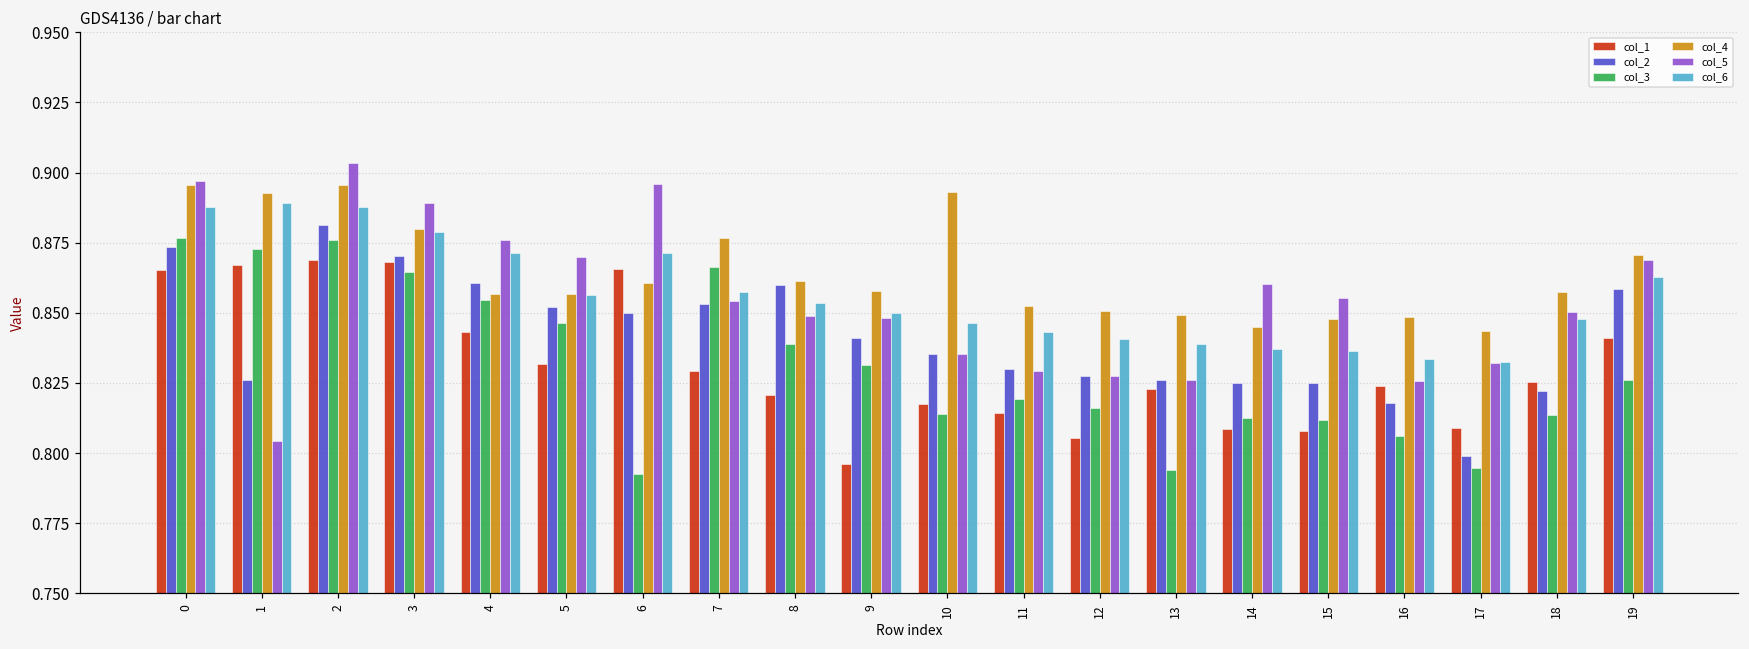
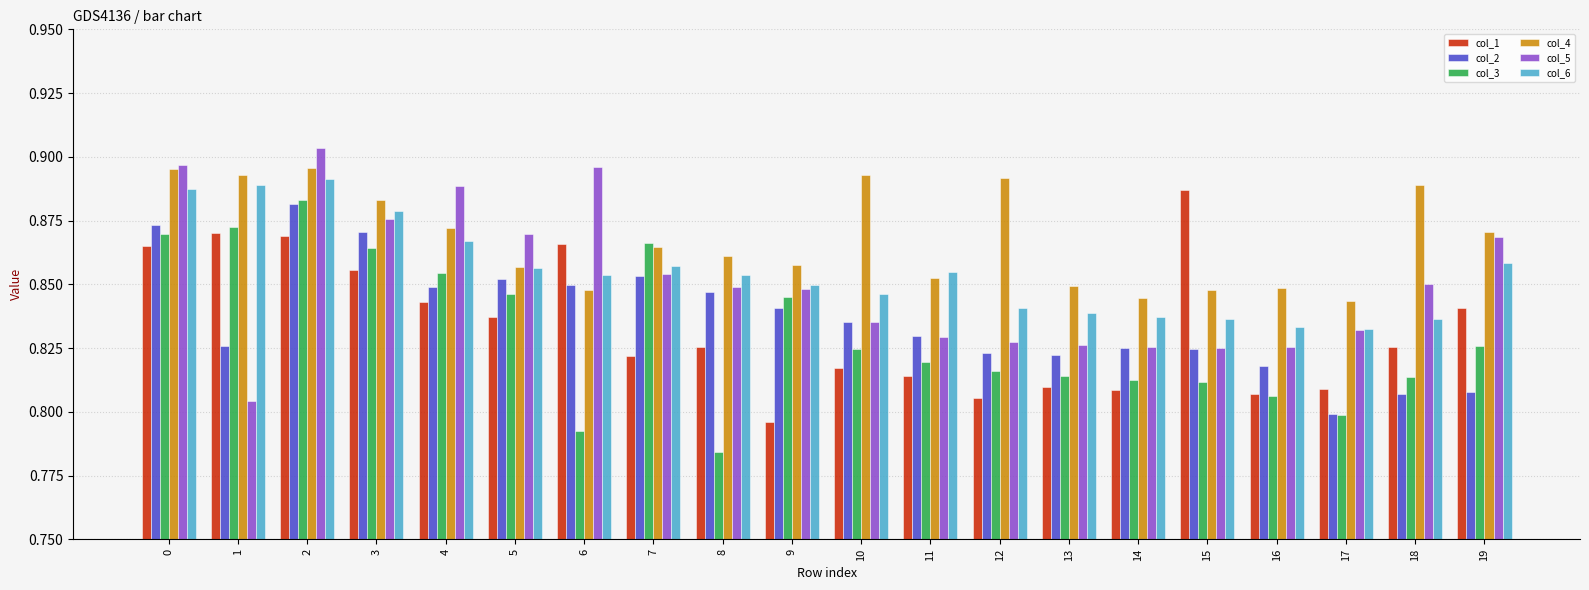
  {
    "col_1": {
      "0": 0.865,
-     "1": 0.867,
+     "1": 0.870,
      "2": 0.869,
-     "3": 0.868,
+     "3": 0.856,
      "4": 0.843,
-     "5": 0.832,
+     "5": 0.837,
      "6": 0.866,
-     "7": 0.829,
-     "8": 0.821,
+     "7": 0.822,
+     "8": 0.825,
      "9": 0.796,
      "10": 0.817,
      "11": 0.814,
      "12": 0.805,
-     "13": 0.823,
+     "13": 0.810,
      "14": 0.808,
-     "15": 0.808,
-     "16": 0.824,
+     "15": 0.887,
+     "16": 0.807,
      "17": 0.809,
      "18": 0.825,
      "19": 0.841
    },
    "col_2": {
      "0": 0.873,
      "1": 0.826,
      "2": 0.881,
      "3": 0.870,
-     "4": 0.860,
+     "4": 0.849,
      "5": 0.852,
      "6": 0.850,
      "7": 0.853,
-     "8": 0.860,
+     "8": 0.847,
      "9": 0.841,
      "10": 0.835,
      "11": 0.830,
-     "12": 0.828,
-     "13": 0.826,
+     "12": 0.823,
+     "13": 0.822,
      "14": 0.825,
      "15": 0.825,
      "16": 0.818,
      "17": 0.799,
-     "18": 0.822,
-     "19": 0.859
+     "18": 0.807,
+     "19": 0.808
    },
    "col_3": {
-     "0": 0.877,
+     "0": 0.870,
      "1": 0.873,
-     "2": 0.876,
+     "2": 0.883,
      "3": 0.864,
      "4": 0.855,
      "5": 0.846,
      "6": 0.793,
      "7": 0.866,
-     "8": 0.839,
-     "9": 0.831,
-     "10": 0.814,
+     "8": 0.784,
+     "9": 0.845,
+     "10": 0.825,
      "11": 0.819,
      "12": 0.816,
-     "13": 0.794,
+     "13": 0.814,
      "14": 0.812,
      "15": 0.812,
      "16": 0.806,
-     "17": 0.795,
+     "17": 0.799,
      "18": 0.814,
      "19": 0.826
    },
    "col_4": {
      "0": 0.895,
      "1": 0.893,
      "2": 0.896,
-     "3": 0.880,
-     "4": 0.857,
+     "3": 0.883,
+     "4": 0.872,
      "5": 0.857,
-     "6": 0.860,
-     "7": 0.877,
+     "6": 0.848,
+     "7": 0.865,
      "8": 0.861,
      "9": 0.858,
      "10": 0.893,
      "11": 0.852,
-     "12": 0.851,
+     "12": 0.892,
      "13": 0.849,
      "14": 0.845,
      "15": 0.848,
      "16": 0.848,
      "17": 0.844,
-     "18": 0.857,
+     "18": 0.889,
      "19": 0.870
    },
    "col_5": {
      "0": 0.897,
      "1": 0.804,
      "2": 0.904,
-     "3": 0.889,
-     "4": 0.876,
+     "3": 0.875,
+     "4": 0.889,
      "5": 0.870,
      "6": 0.896,
      "7": 0.854,
      "8": 0.849,
      "9": 0.848,
      "10": 0.835,
      "11": 0.829,
      "12": 0.827,
      "13": 0.826,
-     "14": 0.860,
-     "15": 0.855,
+     "14": 0.825,
+     "15": 0.825,
      "16": 0.826,
      "17": 0.832,
      "18": 0.850,
      "19": 0.869
    },
    "col_6": {
      "0": 0.888,
      "1": 0.889,
-     "2": 0.888,
+     "2": 0.891,
      "3": 0.879,
-     "4": 0.871,
+     "4": 0.867,
      "5": 0.856,
-     "6": 0.871,
+     "6": 0.854,
      "7": 0.857,
      "8": 0.854,
      "9": 0.850,
      "10": 0.846,
-     "11": 0.843,
+     "11": 0.855,
      "12": 0.841,
      "13": 0.839,
      "14": 0.837,
      "15": 0.836,
      "16": 0.833,
      "17": 0.833,
-     "18": 0.848,
-     "19": 0.863
+     "18": 0.836,
+     "19": 0.858
    }
  }
